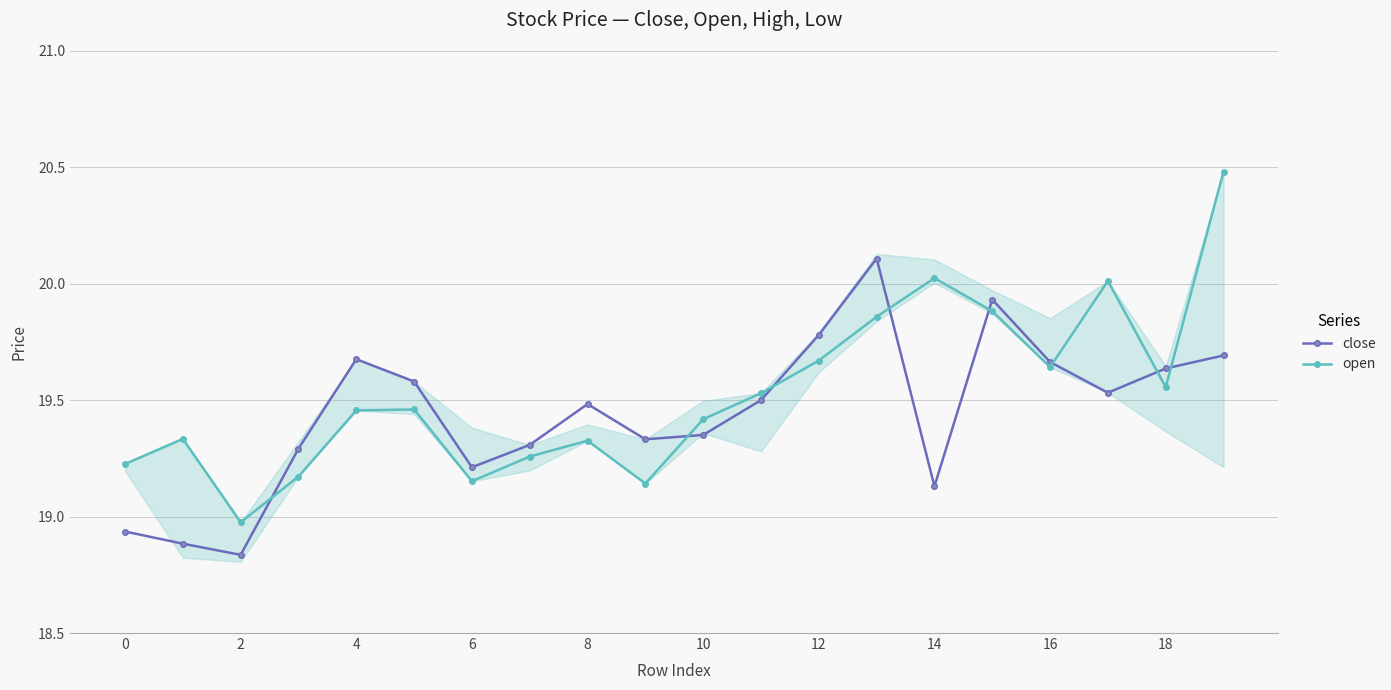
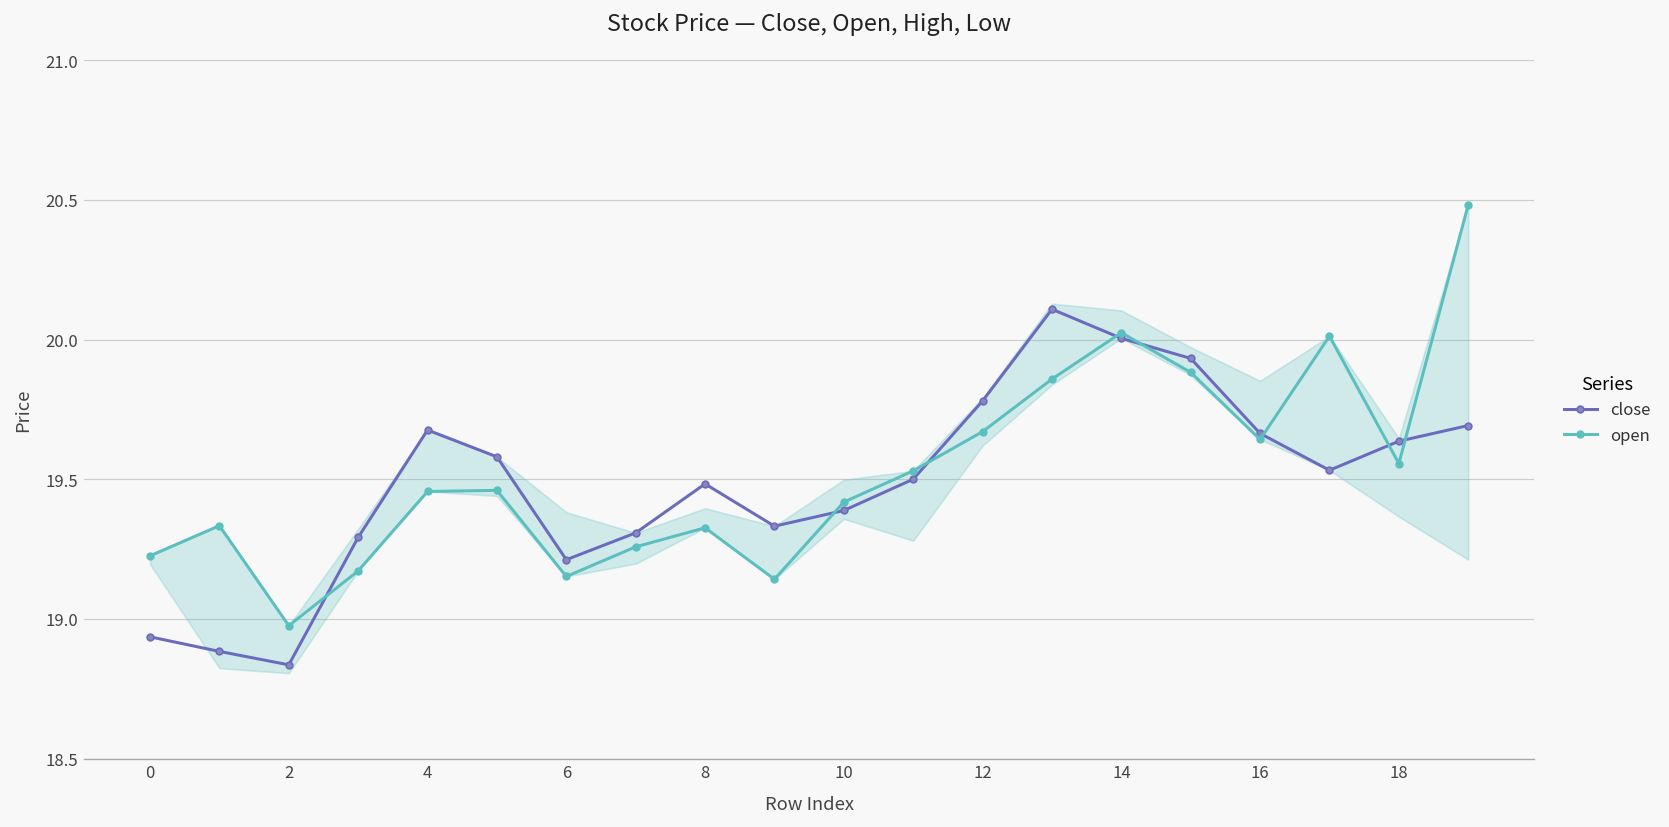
  {
    "close": {
      "0": 18.94,
      "2": 18.84,
      "6": 19.21,
      "8": 19.48,
-     "10": 19.35,
-     "14": 19.13,
+     "10": 19.39,
+     "14": 20.00,
      "16": 19.66
    }
  }
